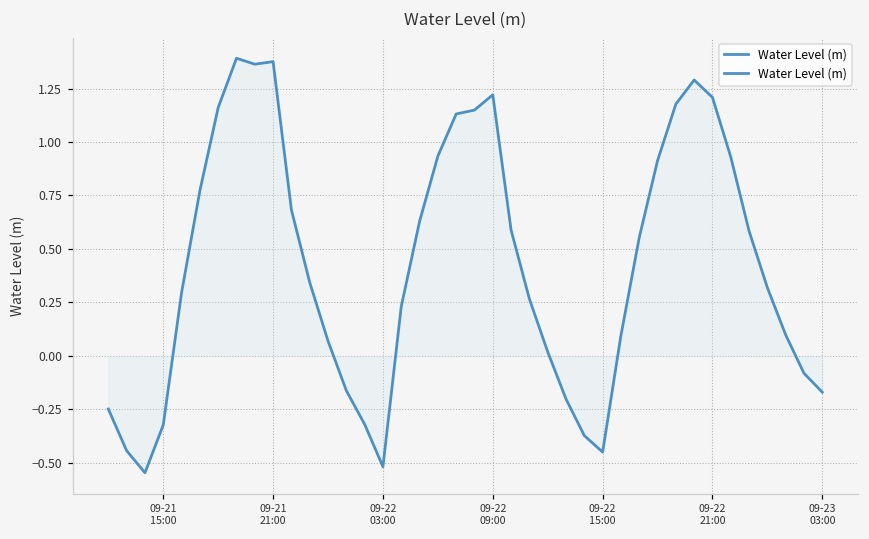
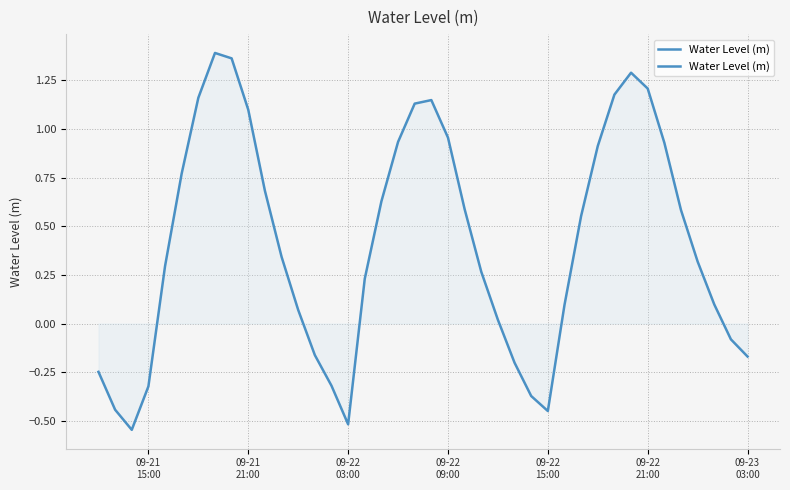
  {
    "Water Level (m)": {
      "09-21 15:00": -0.32,
-     "09-21 21:00": 1.38,
+     "09-21 21:00": 1.10,
      "09-22 03:00": -0.52,
-     "09-22 09:00": 1.22,
+     "09-22 09:00": 0.96,
      "09-22 15:00": -0.45,
      "09-23 03:00": -0.17
    }
  }
